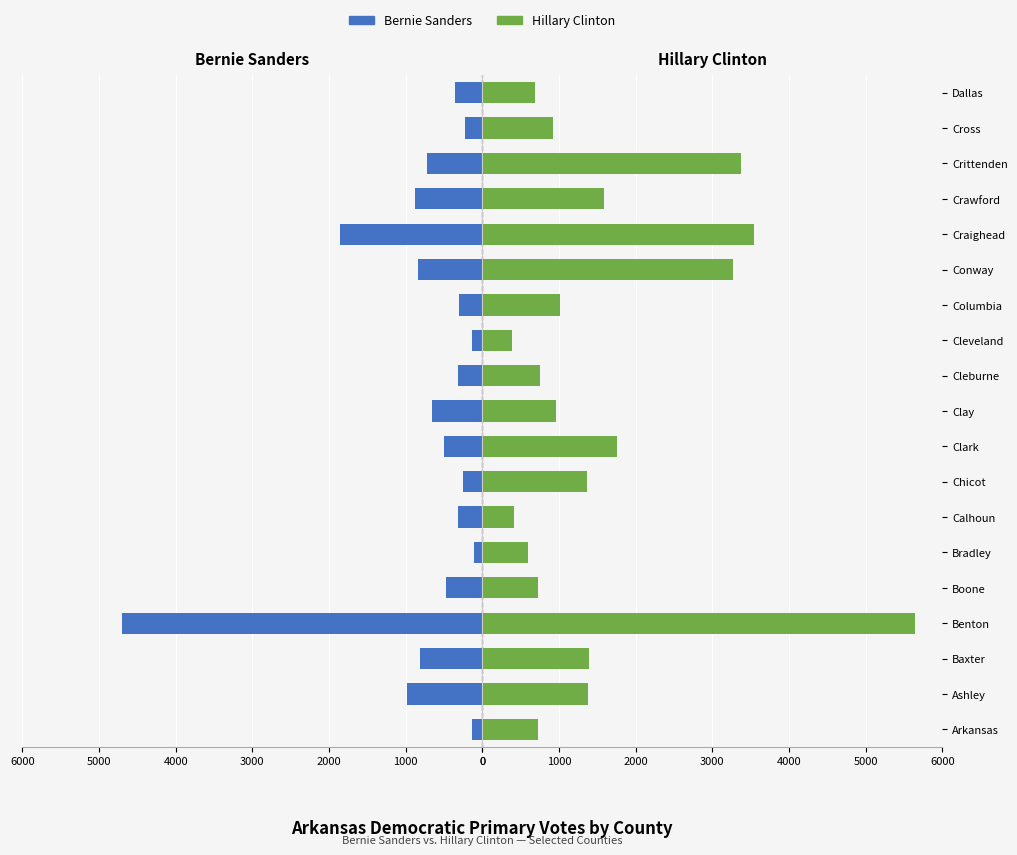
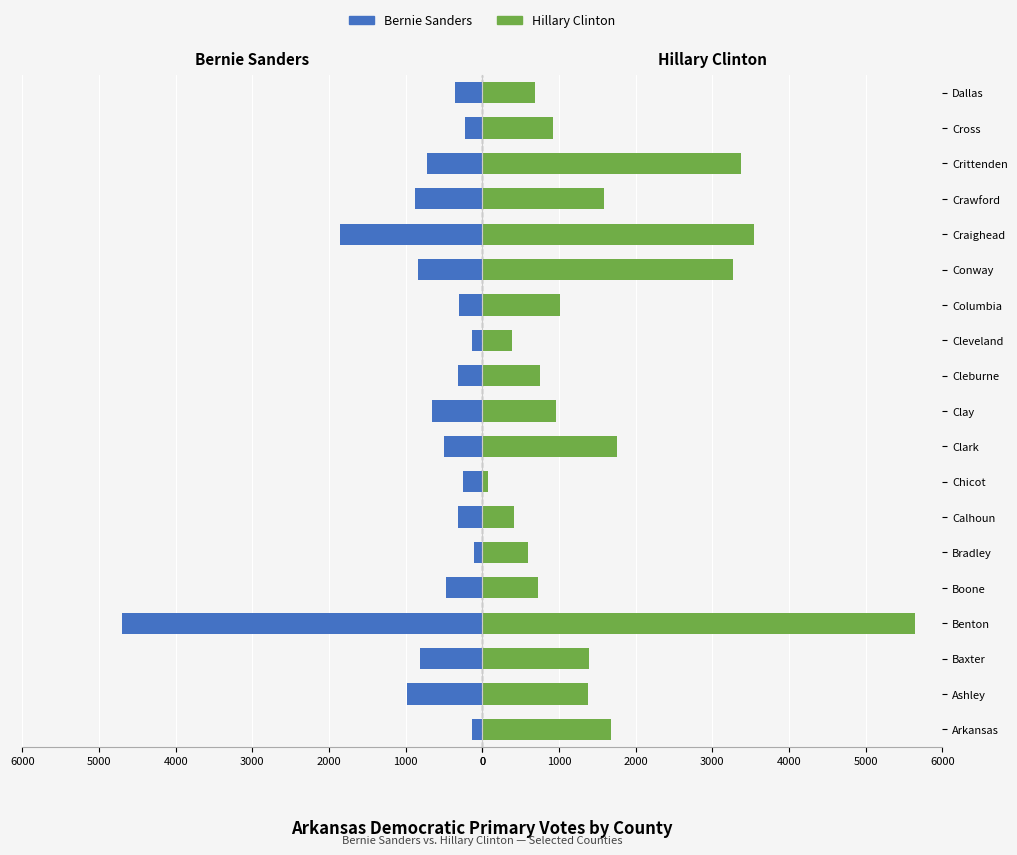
  {
    "Hillary Clinton": {
      "Dallas": 700,
      "Cross": 900,
      "Crittenden": 3400,
      "Crawford": 1600,
      "Craighead": 3500,
      "Conway": 3300,
      "Columbia": 1000,
      "Cleveland": 400,
      "Cleburne": 800,
      "Clay": 1000,
      "Clark": 1800,
-     "Chicot": 1400,
+     "Chicot": 100,
      "Calhoun": 400,
      "Bradley": 600,
      "Boone": 700,
      "Benton": 5700,
      "Baxter": 1400,
      "Ashley": 1400,
-     "Arkansas": 700
+     "Arkansas": 1700
    }
  }
